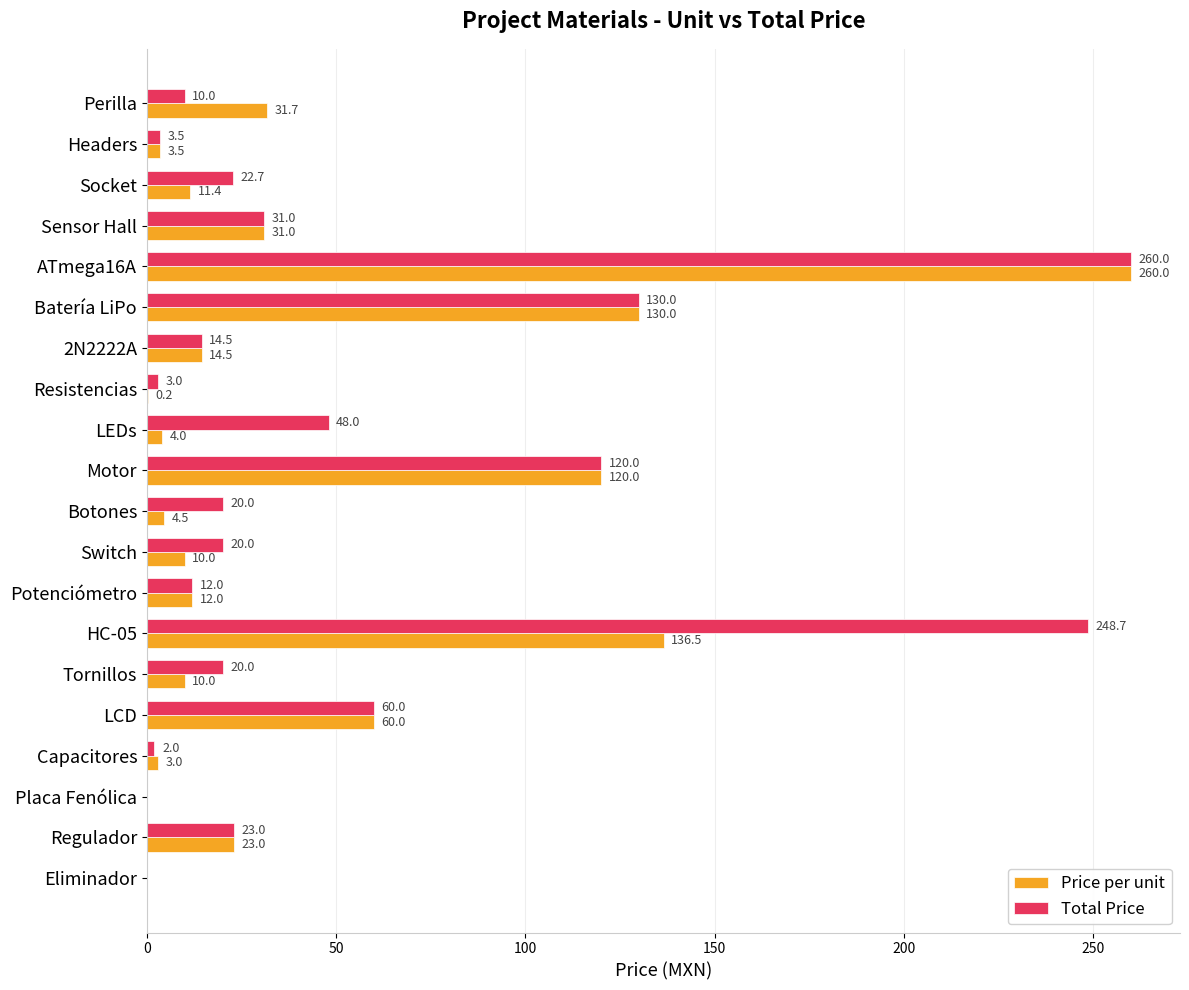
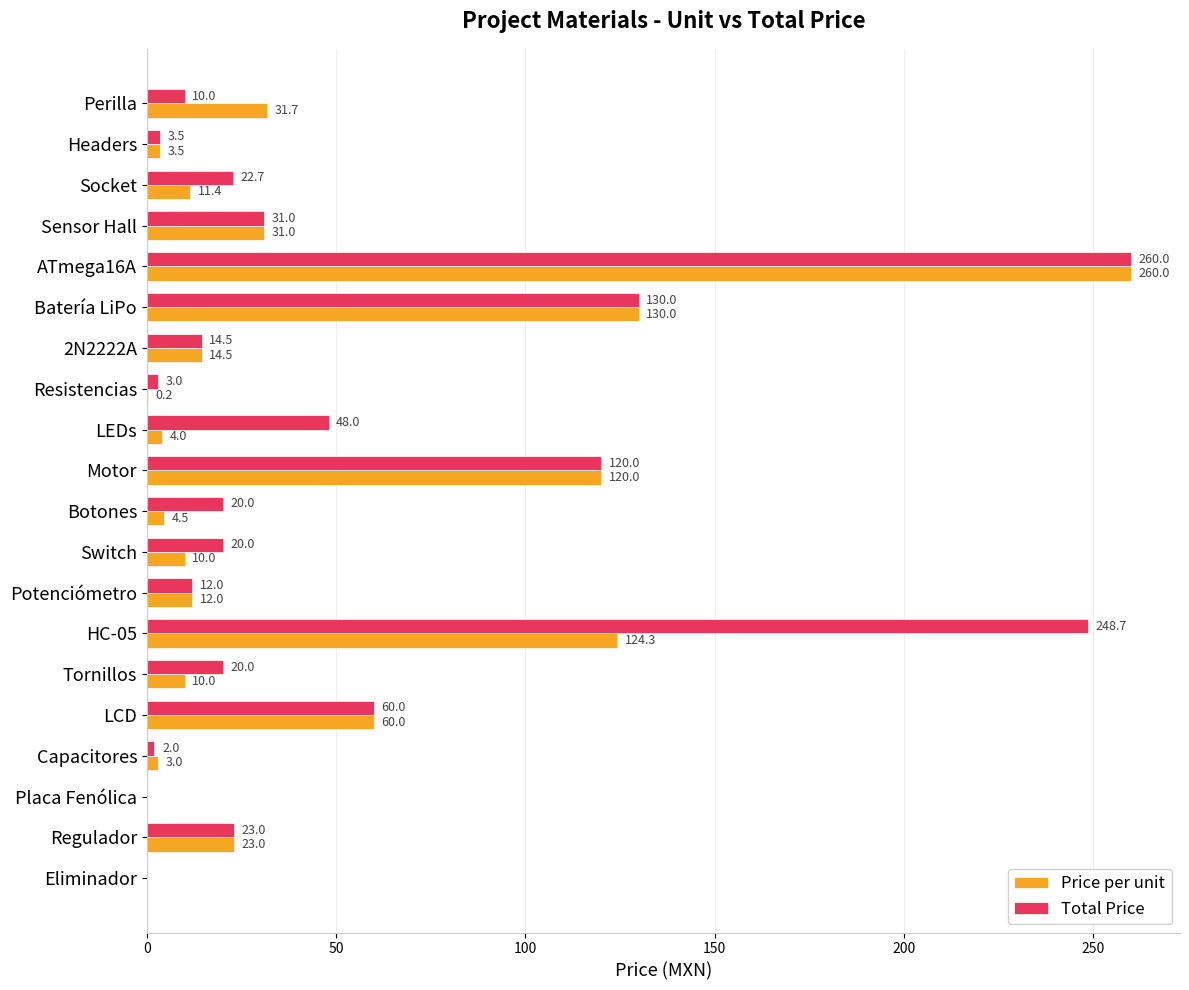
  {
    "Price per unit": {
      "Perilla": 31.7,
      "Headers": 3.5,
      "Socket": 11.4,
      "Sensor Hall": 31.0,
      "ATmega16A": 260.0,
      "Batería LiPo": 130.0,
      "2N2222A": 14.5,
      "Resistencias": 0.2,
      "LEDs": 4.0,
      "Motor": 120.0,
      "Botones": 4.5,
      "Switch": 10.0,
      "Potenciómetro": 12.0,
-     "HC-05": 136.5,
+     "HC-05": 124.3,
      "Tornillos": 10.0,
      "LCD": 60.0,
      "Capacitores": 3.0,
      "Regulador": 23.0
    },
    "Total Price": {
      "Perilla": 10.0,
      "Headers": 3.5,
      "Socket": 22.7,
      "Sensor Hall": 31.0,
      "ATmega16A": 260.0,
      "Batería LiPo": 130.0,
      "2N2222A": 14.5,
      "Resistencias": 3.0,
      "LEDs": 48.0,
      "Motor": 120.0,
      "Botones": 20.0,
      "Switch": 20.0,
      "Potenciómetro": 12.0,
      "HC-05": 248.7,
      "Tornillos": 20.0,
      "LCD": 60.0,
      "Capacitores": 2.0,
      "Regulador": 23.0
    }
  }
